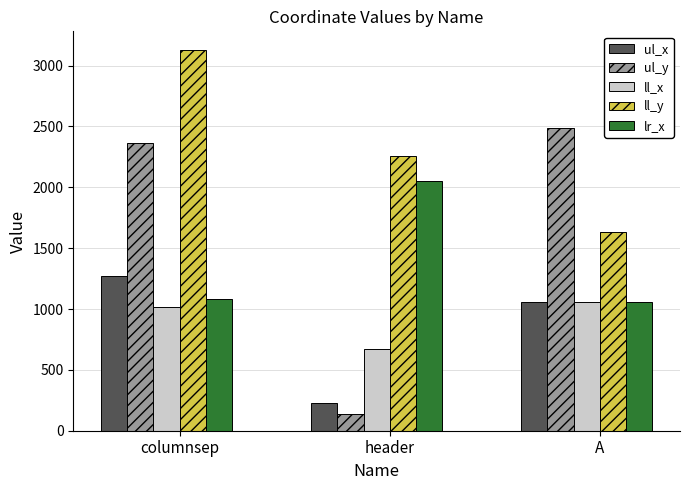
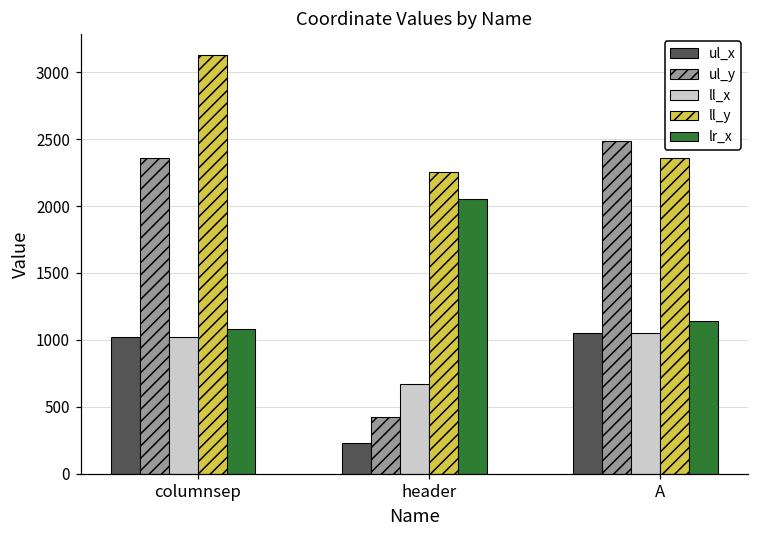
  {
    "ul_x": {
-     "columnsep": 1280,
+     "columnsep": 1020,
      "header": 230,
      "A": 1060
    },
    "ul_y": {
      "columnsep": 2360,
-     "header": 140,
+     "header": 430,
      "A": 2480
    },
    "ll_x": {
      "columnsep": 1020,
      "header": 670,
      "A": 1060
    },
    "ll_y": {
      "columnsep": 3130,
      "header": 2250,
-     "A": 1640
+     "A": 2360
    },
    "lr_x": {
      "columnsep": 1080,
      "header": 2050,
-     "A": 1060
+     "A": 1140
    }
  }
